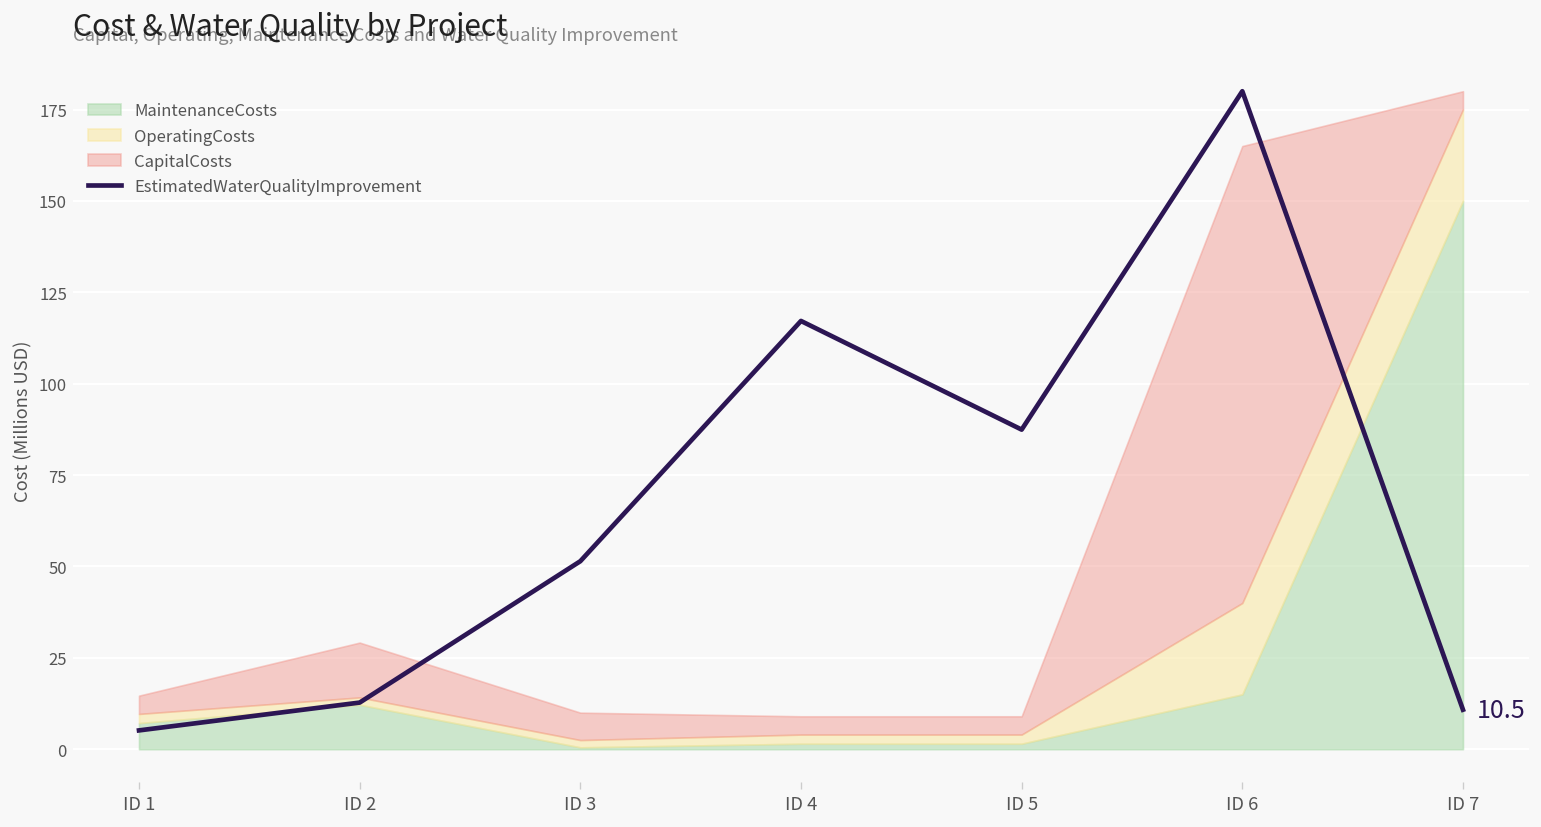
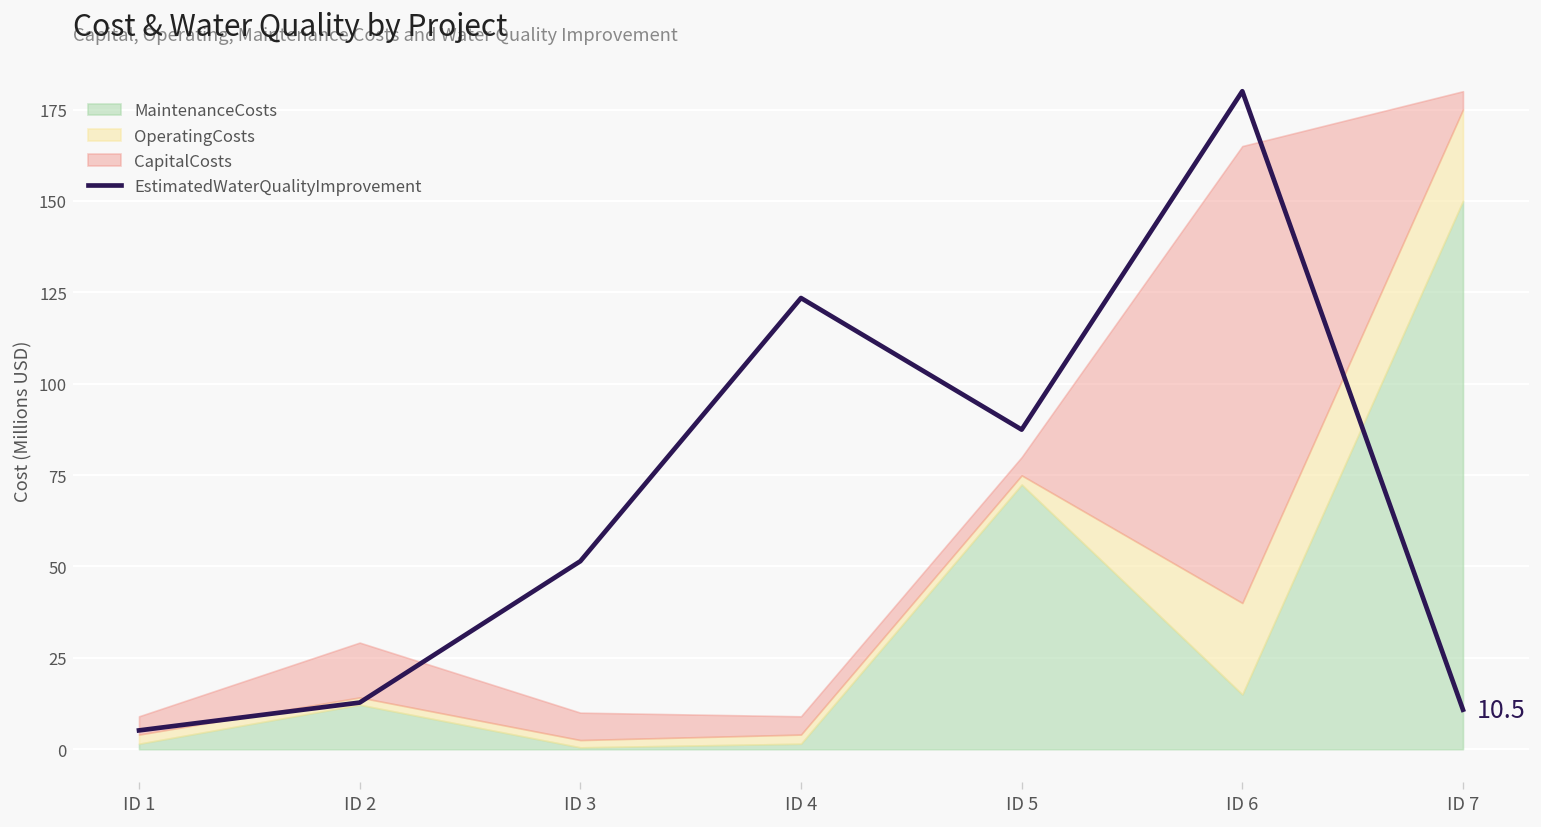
  {
    "MaintenanceCosts": {
-     "ID 1": 7,
+     "ID 1": 2,
      "ID 4": 2,
-     "ID 5": 2,
+     "ID 5": 72,
      "ID 6": 15,
      "ID 7": 150
    },
    "EstimatedWaterQualityImprovement": {
      "ID 1": 5,
      "ID 3": 51,
-     "ID 4": 117,
+     "ID 4": 123,
      "ID 5": 87,
      "ID 6": 180
    }
  }
